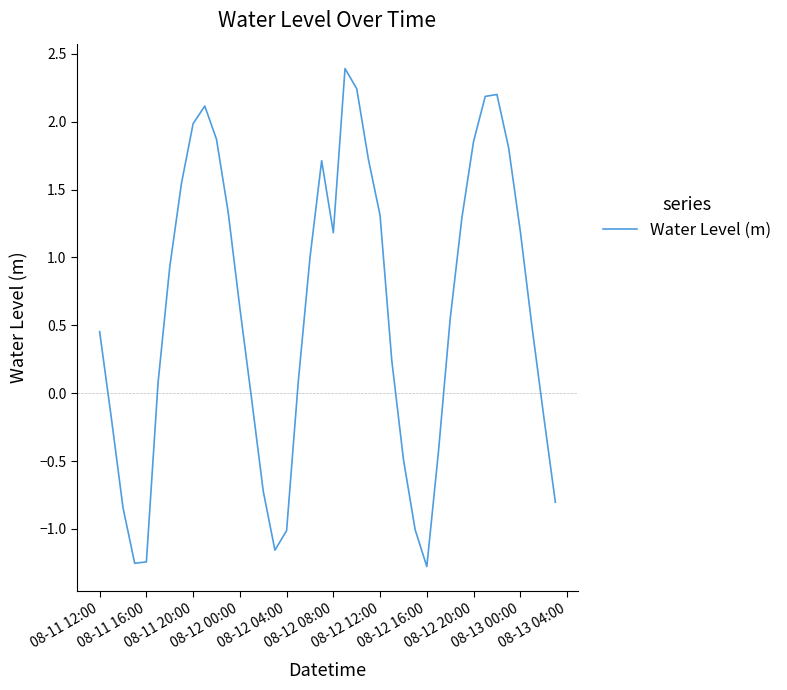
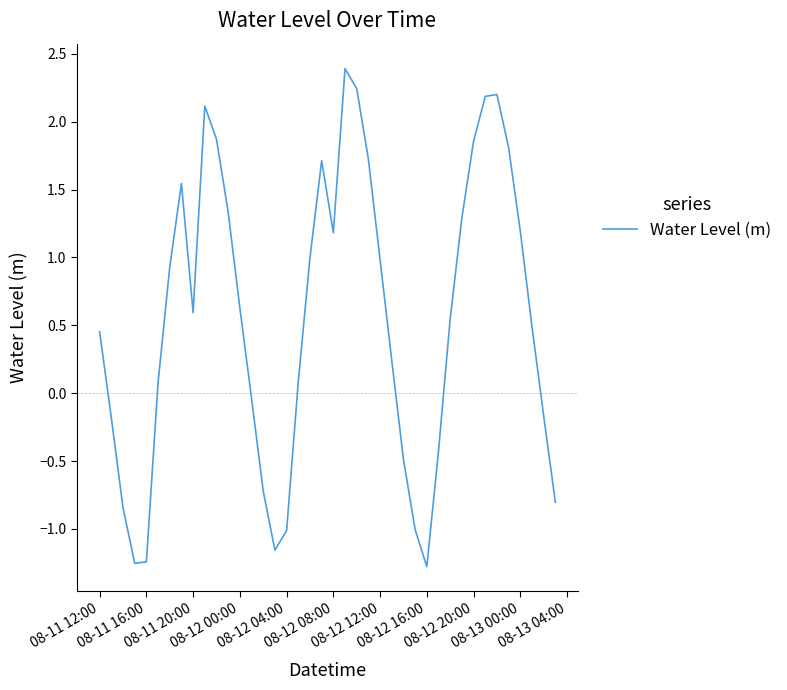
  {
    "08-11 12:00": 0.45,
    "08-11 16:00": -1.24,
-   "08-11 20:00": 1.99,
+   "08-11 20:00": 0.59,
    "08-12 00:00": 0.63,
    "08-12 04:00": -1.01,
    "08-12 08:00": 1.18,
-   "08-12 12:00": 1.31,
+   "08-12 12:00": 0.98,
    "08-12 16:00": -1.28,
    "08-12 20:00": 1.86,
    "08-13 00:00": 1.19
  }
